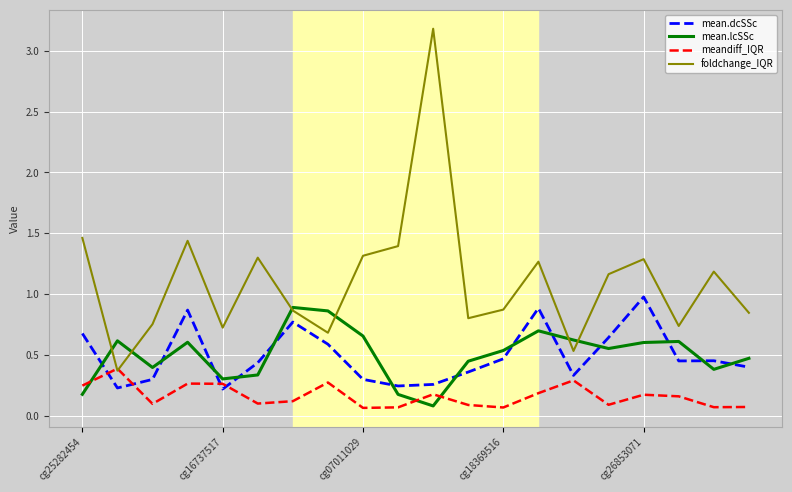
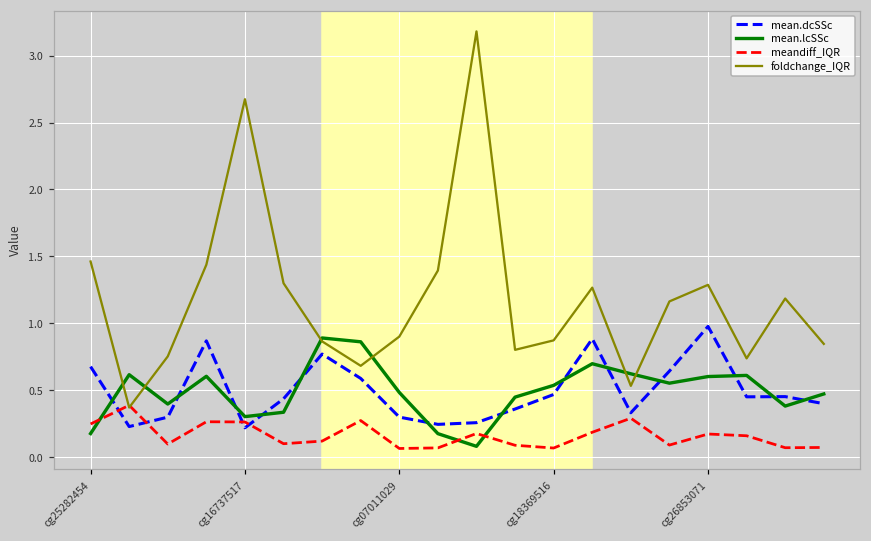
  {
    "mean.dcSSc": {
      "cg25282454": 0.68,
      "cg16737517": 0.22,
      "cg07011029": 0.30,
      "cg18369516": 0.47,
      "cg26853071": 0.98
    },
    "mean.lcSSc": {
      "cg25282454": 0.18,
      "cg16737517": 0.30,
-     "cg07011029": 0.66,
+     "cg07011029": 0.48,
      "cg18369516": 0.54,
      "cg26853071": 0.60
    },
    "meandiff_IQR": {
      "cg25282454": 0.25,
      "cg16737517": 0.26,
      "cg07011029": 0.06,
      "cg18369516": 0.07,
      "cg26853071": 0.17
    },
    "foldchange_IQR": {
      "cg25282454": 1.46,
-     "cg16737517": 0.72,
-     "cg07011029": 1.32,
+     "cg16737517": 2.67,
+     "cg07011029": 0.90,
      "cg18369516": 0.87,
      "cg26853071": 1.29
    }
  }
